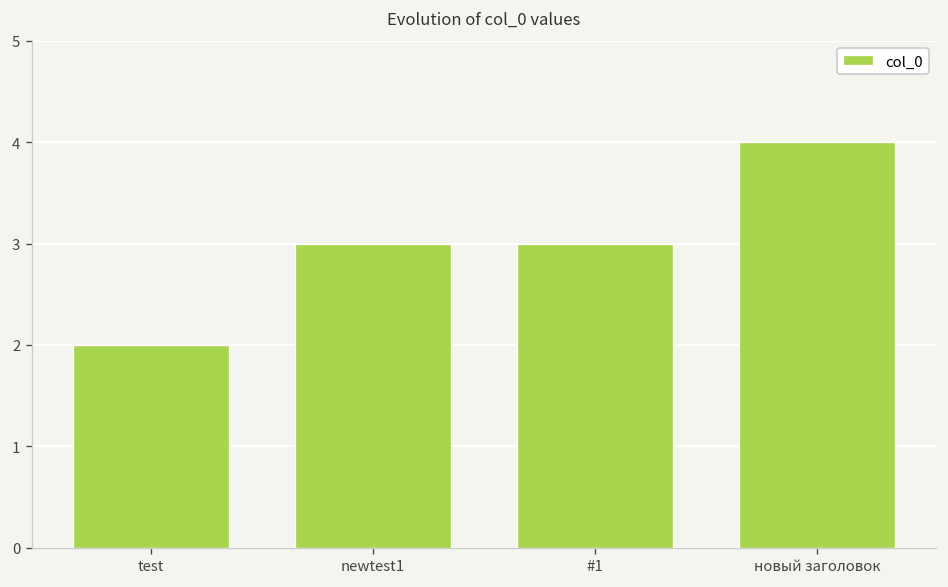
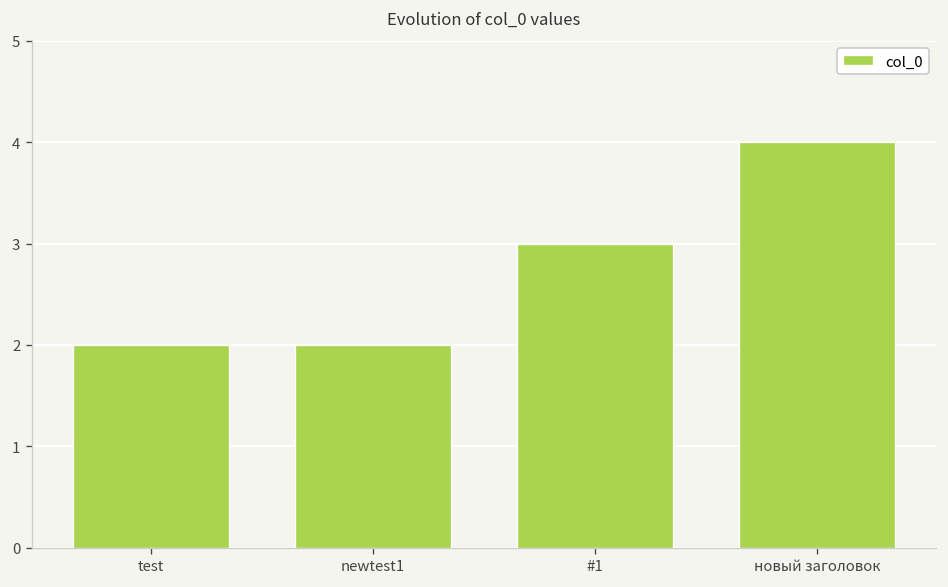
  {
    "test": 2,
-   "newtest1": 3,
+   "newtest1": 2,
    "#1": 3,
    "новый заголовок": 4
  }
